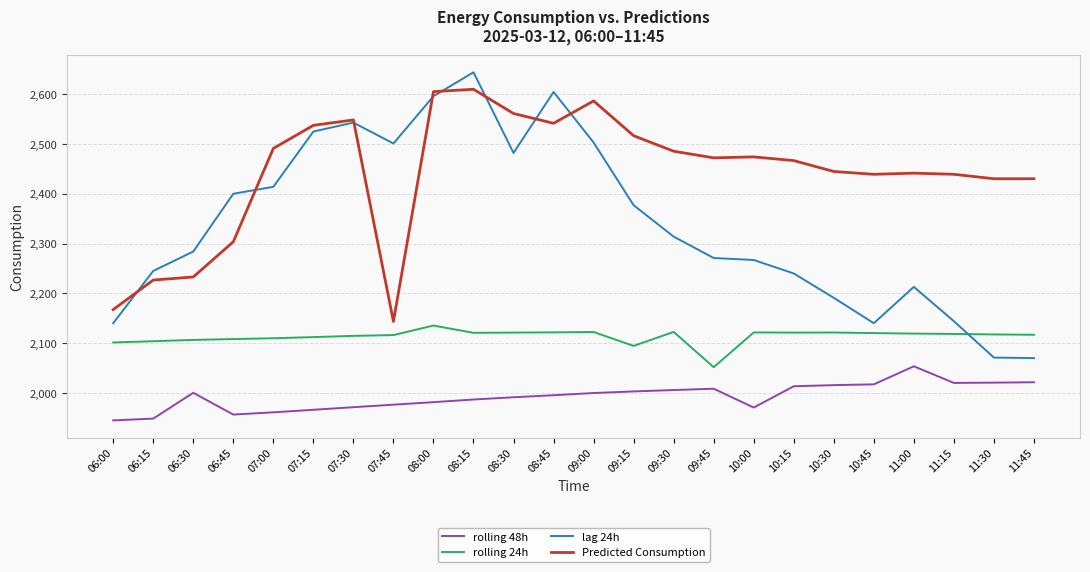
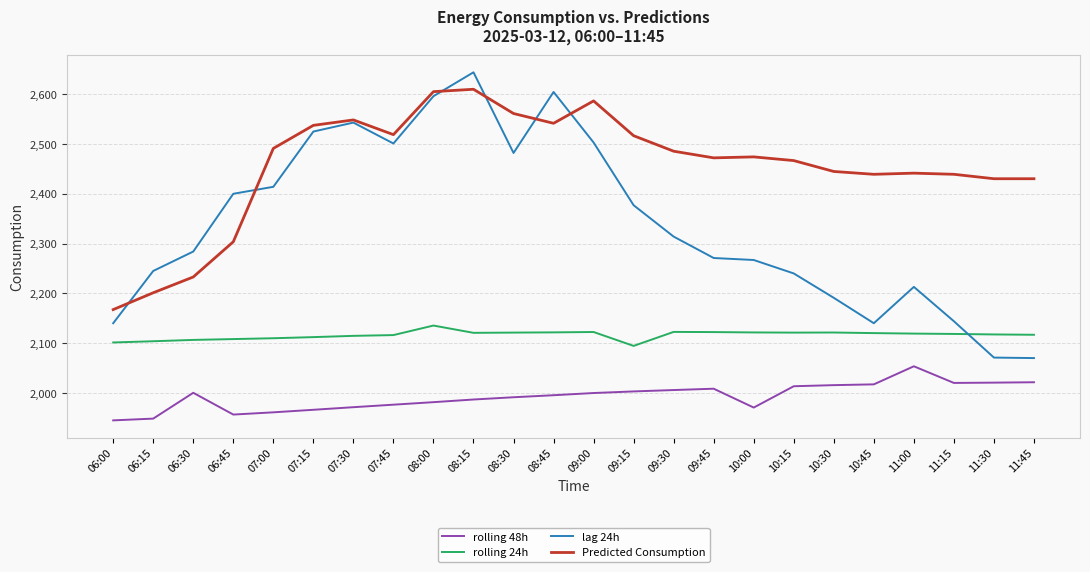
  {
    "rolling 48h": {
      "06:00": "1,940",
      "06:15": "1,950",
      "06:30": "2,000",
      "06:45": "1,960",
      "07:00": "1,960",
      "07:15": "1,970",
      "07:30": "1,970",
      "07:45": "1,980",
      "08:00": "1,980",
      "08:15": "1,990",
      "08:30": "1,990",
      "08:45": "2,000",
      "09:00": "2,000",
      "09:15": "2,000",
      "09:30": "2,010",
      "09:45": "2,010",
      "10:00": "1,970",
      "10:15": "2,010",
      "10:30": "2,020",
      "10:45": "2,020",
      "11:00": "2,050",
      "11:15": "2,020",
      "11:30": "2,020",
      "11:45": "2,020"
    },
    "rolling 24h": {
      "06:00": "2,100",
      "06:15": "2,100",
      "06:30": "2,110",
      "06:45": "2,110",
      "07:00": "2,110",
      "07:15": "2,110",
      "07:30": "2,110",
      "07:45": "2,120",
      "08:00": "2,140",
      "08:15": "2,120",
      "08:30": "2,120",
      "08:45": "2,120",
      "09:00": "2,120",
      "09:15": "2,090",
      "09:30": "2,120",
-     "09:45": "2,050",
+     "09:45": "2,120",
      "10:00": "2,120",
      "10:15": "2,120",
      "10:30": "2,120",
      "10:45": "2,120",
      "11:00": "2,120",
      "11:15": "2,120",
      "11:30": "2,120",
      "11:45": "2,120"
    },
    "lag 24h": {
      "06:00": "2,140",
      "06:15": "2,250",
      "06:30": "2,280",
      "06:45": "2,400",
      "07:00": "2,410",
      "07:15": "2,530",
      "07:30": "2,540",
      "07:45": "2,500",
      "08:00": "2,600",
      "08:15": "2,640",
      "08:30": "2,480",
      "08:45": "2,600",
      "09:00": "2,500",
      "09:15": "2,380",
      "09:30": "2,310",
      "09:45": "2,270",
      "10:00": "2,270",
      "10:15": "2,240",
      "10:30": "2,190",
      "10:45": "2,140",
      "11:00": "2,210",
      "11:15": "2,140",
      "11:30": "2,070",
      "11:45": "2,070"
    },
    "Predicted Consumption": {
      "06:00": "2,170",
-     "06:15": "2,230",
+     "06:15": "2,200",
      "06:30": "2,230",
      "06:45": "2,300",
      "07:00": "2,490",
      "07:15": "2,540",
      "07:30": "2,550",
-     "07:45": "2,140",
+     "07:45": "2,520",
      "08:00": "2,610",
      "08:15": "2,610",
      "08:30": "2,560",
      "08:45": "2,540",
      "09:00": "2,590",
      "09:15": "2,520",
      "09:30": "2,490",
      "09:45": "2,470",
      "10:00": "2,470",
      "10:15": "2,470",
      "10:30": "2,440",
      "10:45": "2,440",
      "11:00": "2,440",
      "11:15": "2,440",
      "11:30": "2,430",
      "11:45": "2,430"
    }
  }
